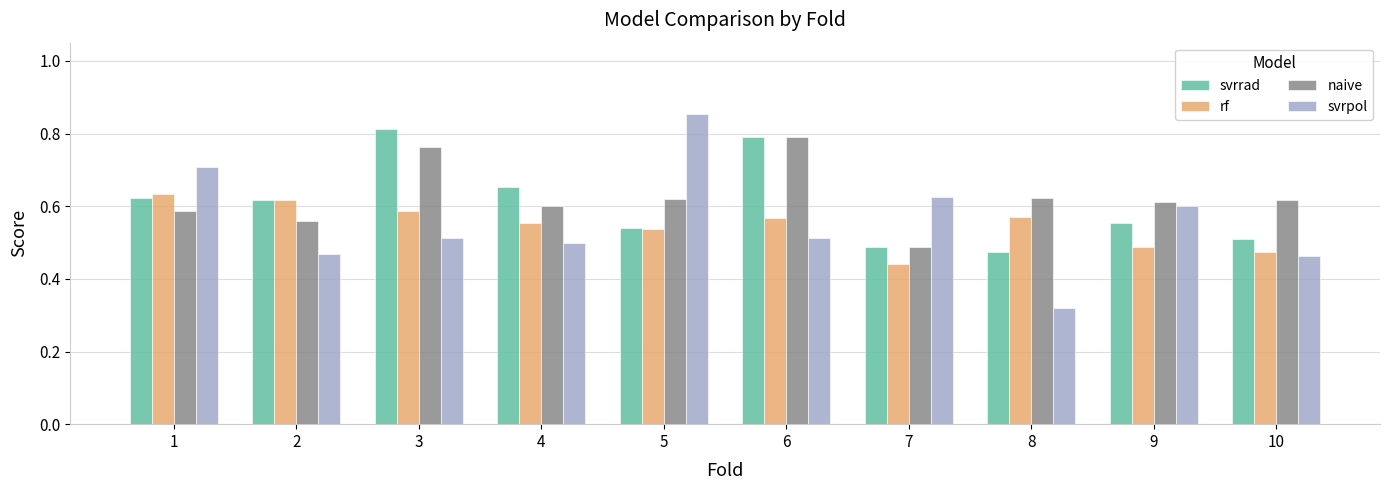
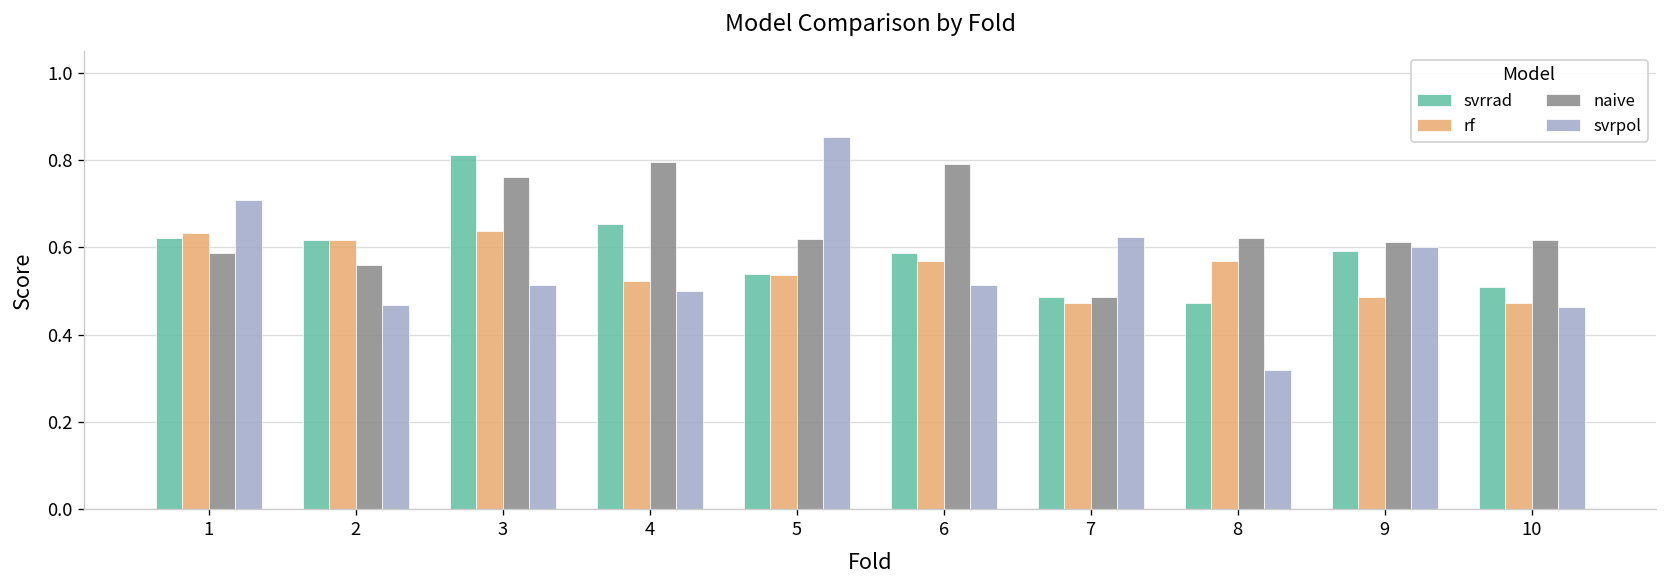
  {
    "svrrad": {
      "1": 0.62,
      "2": 0.62,
      "3": 0.81,
      "4": 0.65,
      "5": 0.54,
-     "6": 0.79,
+     "6": 0.59,
      "7": 0.49,
      "8": 0.47,
-     "9": 0.55,
+     "9": 0.59,
      "10": 0.51
    },
    "rf": {
      "1": 0.63,
      "2": 0.62,
-     "3": 0.59,
-     "4": 0.55,
+     "3": 0.64,
+     "4": 0.52,
      "5": 0.54,
      "6": 0.57,
-     "7": 0.44,
+     "7": 0.47,
      "8": 0.57,
      "9": 0.49,
      "10": 0.47
    },
    "naive": {
      "1": 0.59,
      "2": 0.56,
      "3": 0.76,
-     "4": 0.60,
+     "4": 0.80,
      "5": 0.62,
      "6": 0.79,
      "7": 0.49,
      "8": 0.62,
      "9": 0.61,
      "10": 0.62
    },
    "svrpol": {
      "1": 0.71,
      "2": 0.47,
      "3": 0.51,
      "4": 0.50,
      "5": 0.85,
      "6": 0.51,
      "7": 0.62,
      "8": 0.32,
      "9": 0.60,
      "10": 0.46
    }
  }
